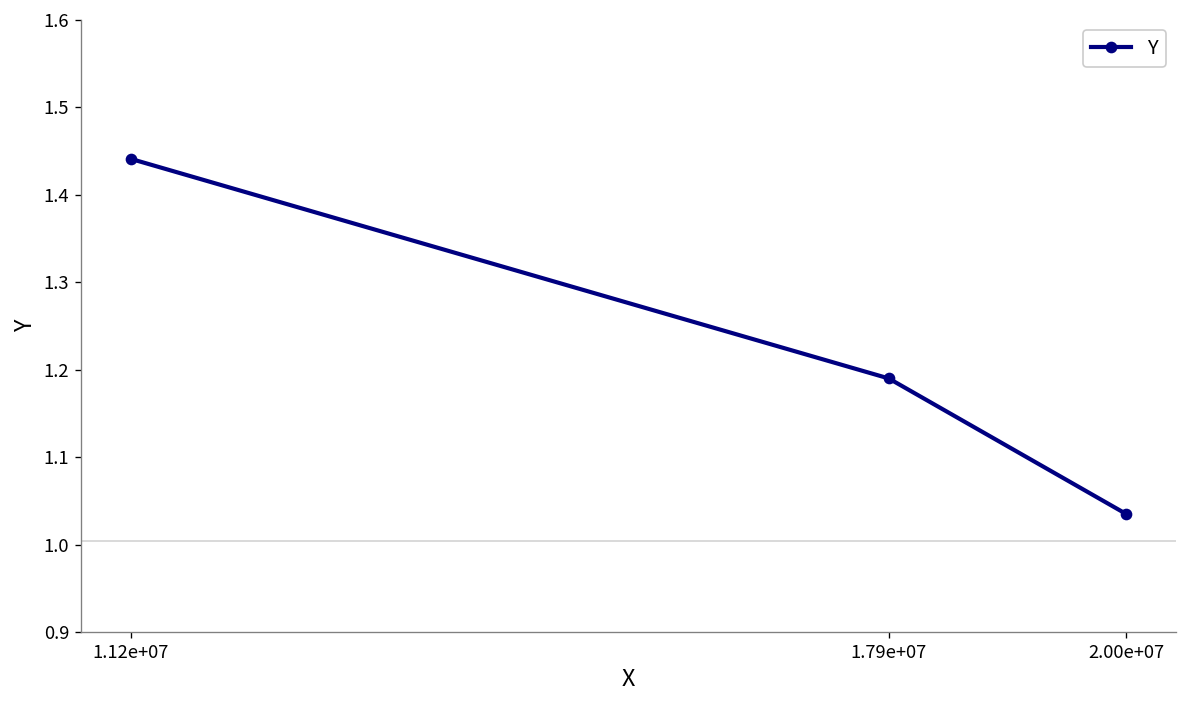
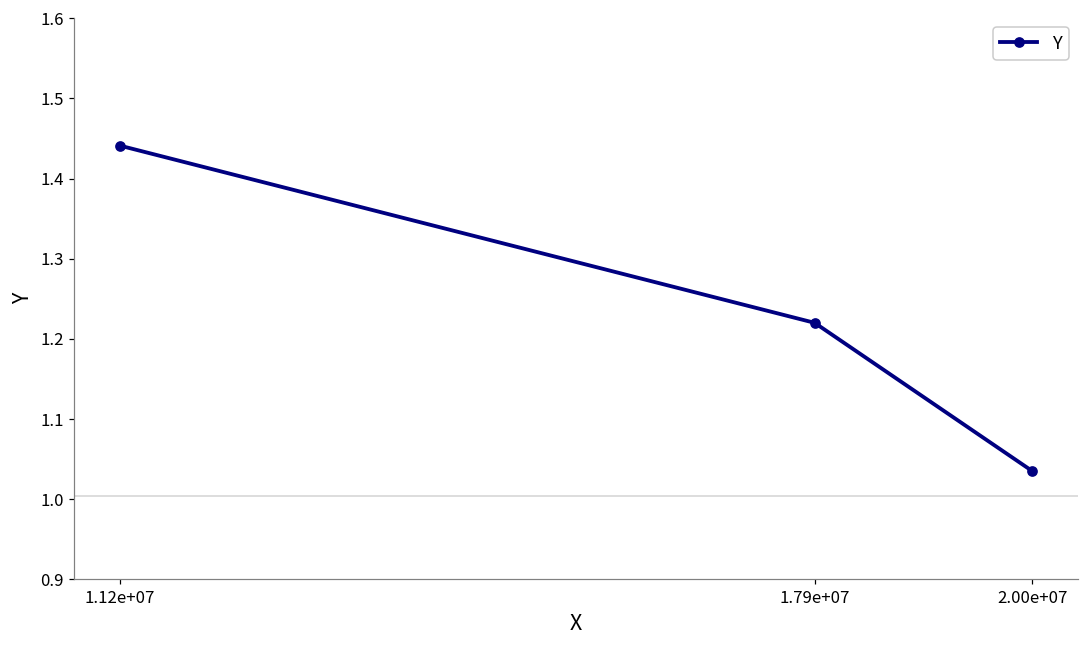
  {
    "1.12e+07": 1.44,
-   "1.79e+07": 1.19,
+   "1.79e+07": 1.22,
    "2.00e+07": 1.04
  }
